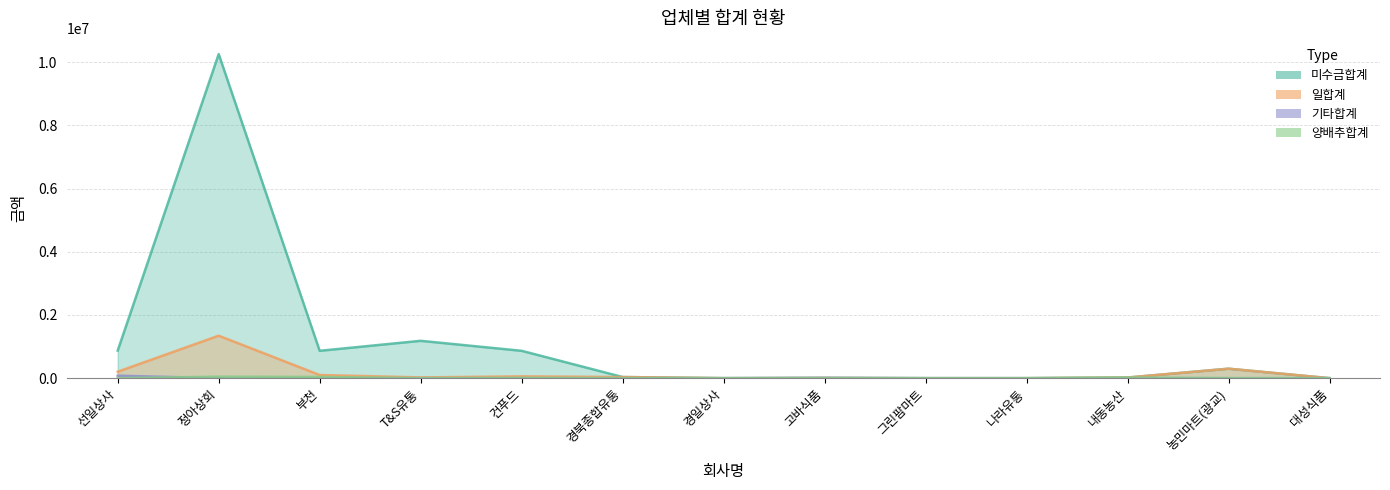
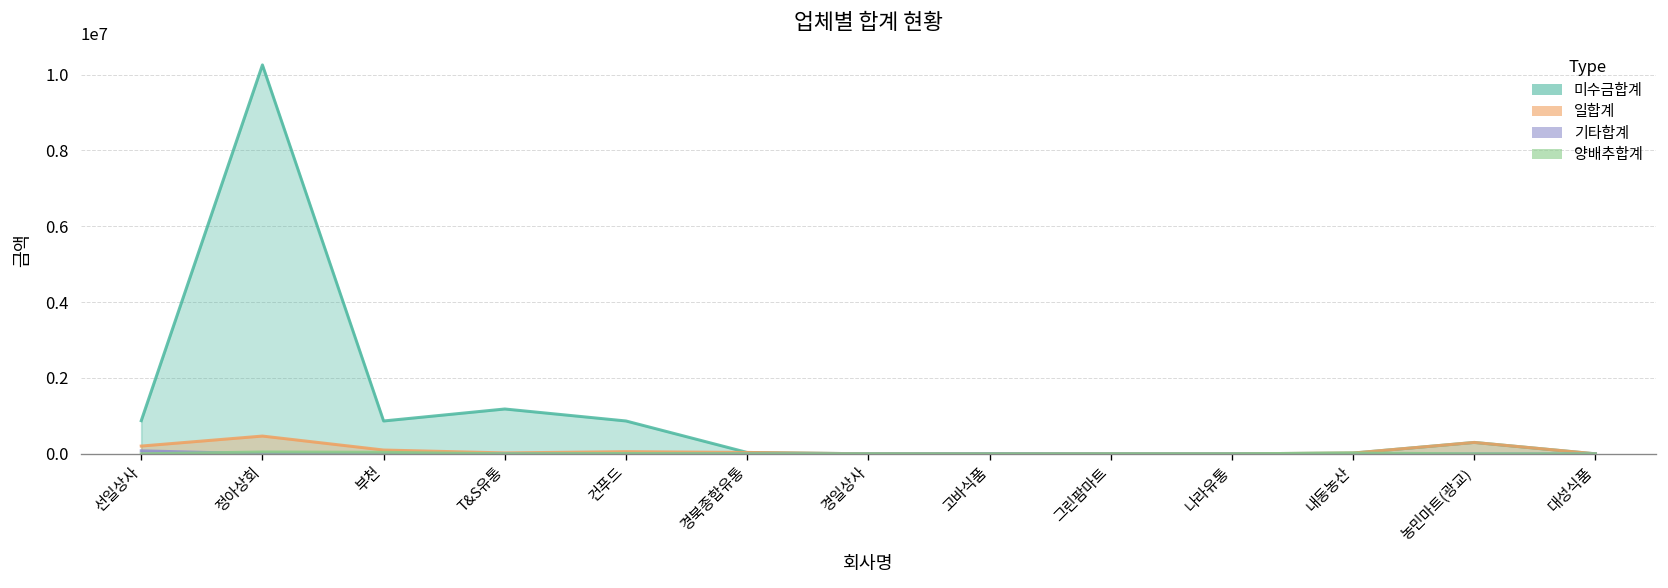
  {
    "일합계": {
      "선일상사": 200000,
-     "정아상회": 1300000
+     "정아상회": 500000
    }
  }
